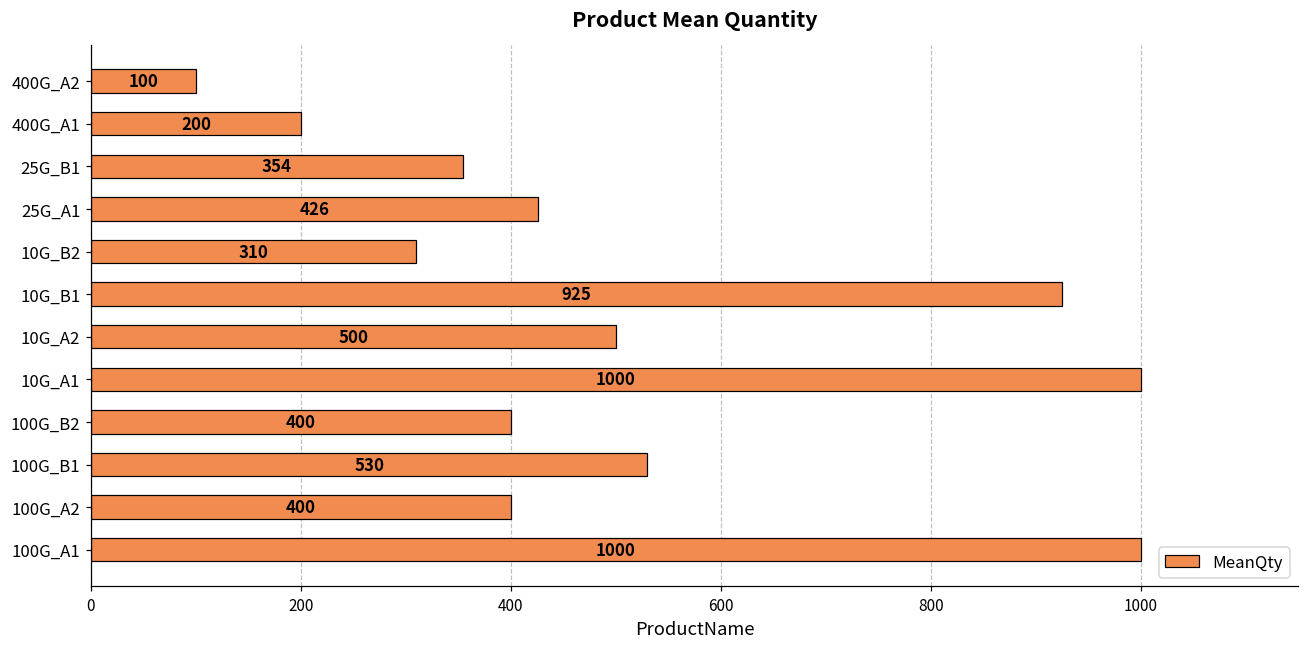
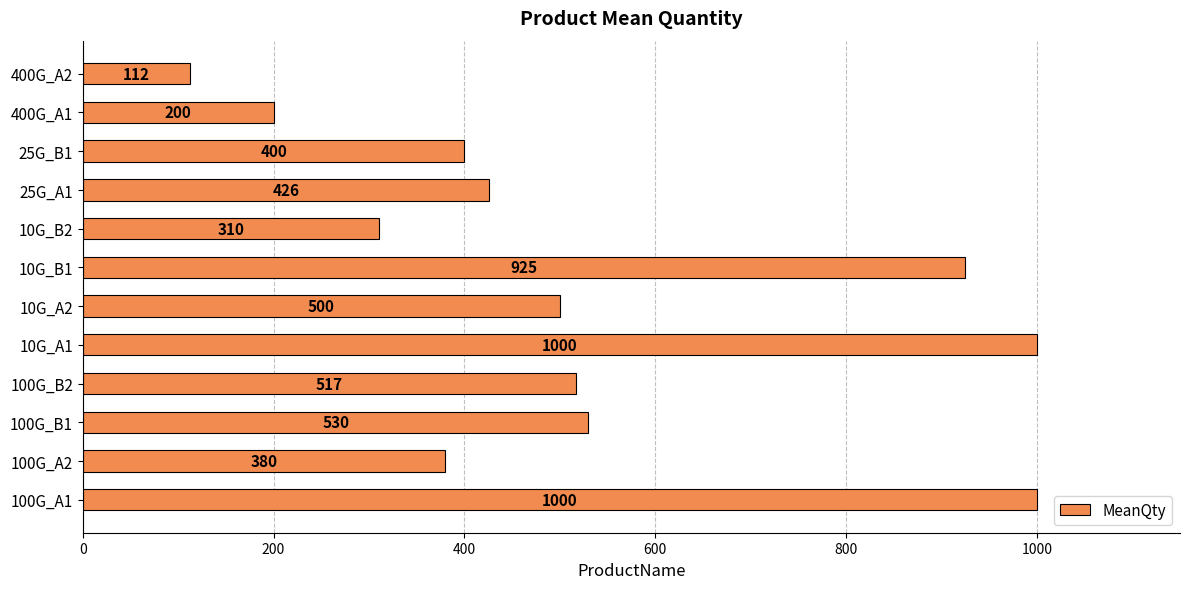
  {
-   "400G_A2": 100,
+   "400G_A2": 112,
    "400G_A1": 200,
-   "25G_B1": 354,
+   "25G_B1": 400,
    "25G_A1": 426,
    "10G_B2": 310,
    "10G_B1": 925,
    "10G_A2": 500,
    "10G_A1": 1000,
-   "100G_B2": 400,
+   "100G_B2": 517,
    "100G_B1": 530,
-   "100G_A2": 400,
+   "100G_A2": 380,
    "100G_A1": 1000
  }
